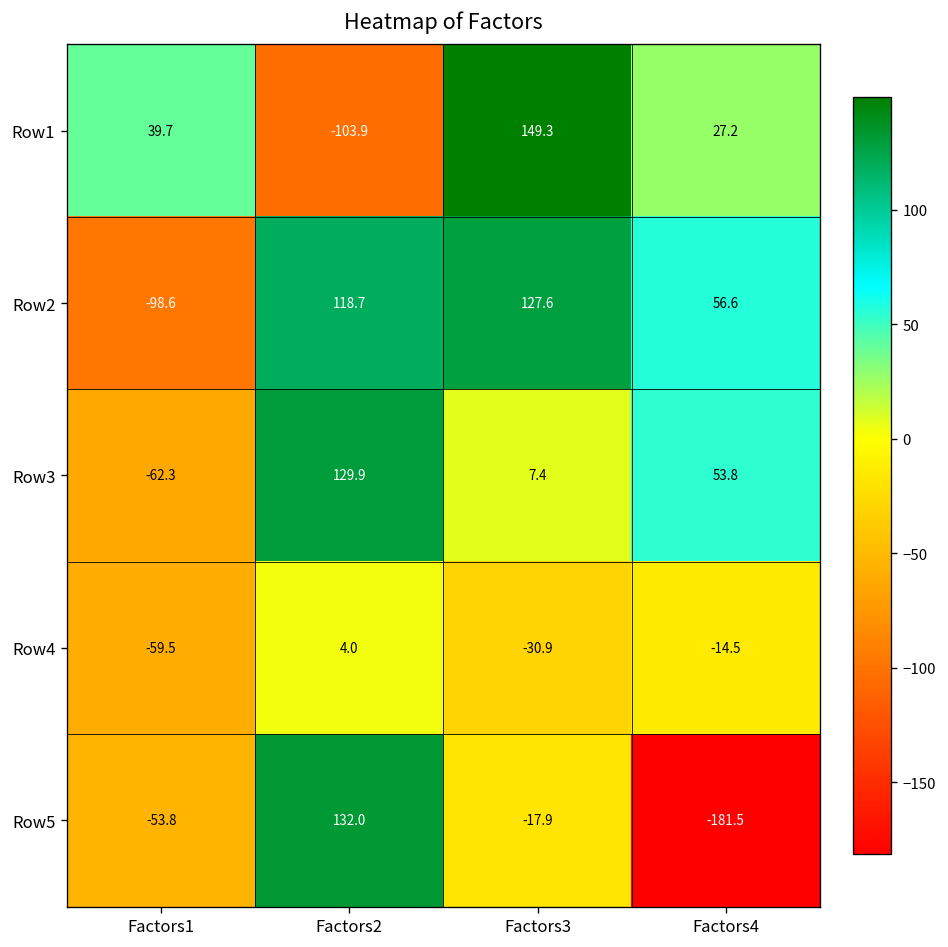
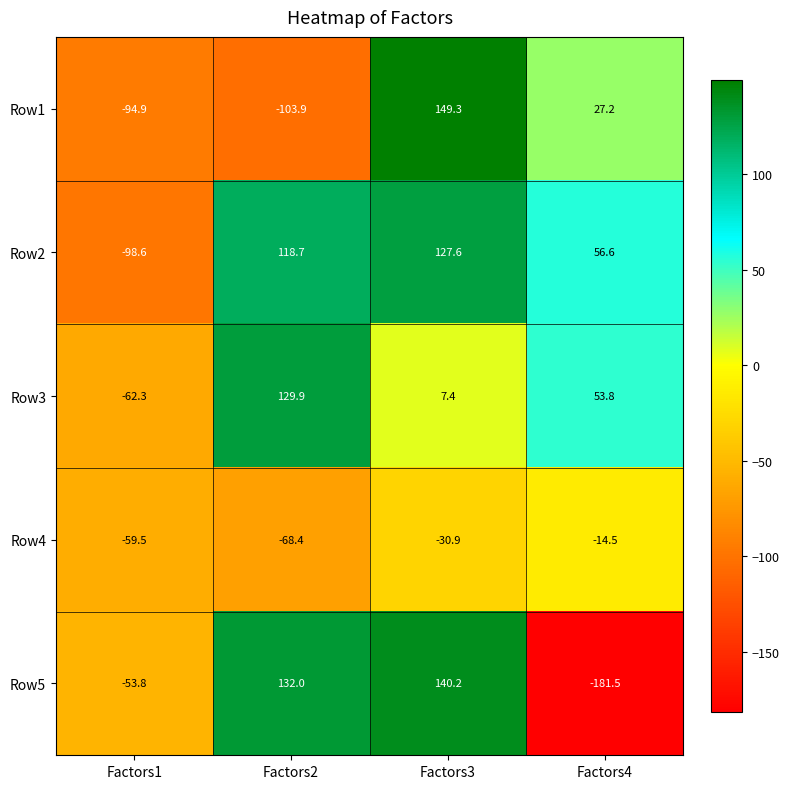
  {
    "Row1": {
-     "Factors1": 39.7,
+     "Factors1": -94.9,
      "Factors2": -103.9,
      "Factors3": 149.3,
      "Factors4": 27.2
    },
    "Row2": {
      "Factors1": -98.6,
      "Factors2": 118.7,
      "Factors3": 127.6,
      "Factors4": 56.6
    },
    "Row3": {
      "Factors1": -62.3,
      "Factors2": 129.9,
      "Factors3": 7.4,
      "Factors4": 53.8
    },
    "Row4": {
      "Factors1": -59.5,
-     "Factors2": 4.0,
+     "Factors2": -68.4,
      "Factors3": -30.9,
      "Factors4": -14.5
    },
    "Row5": {
      "Factors1": -53.8,
      "Factors2": 132.0,
-     "Factors3": -17.9,
+     "Factors3": 140.2,
      "Factors4": -181.5
    }
  }
